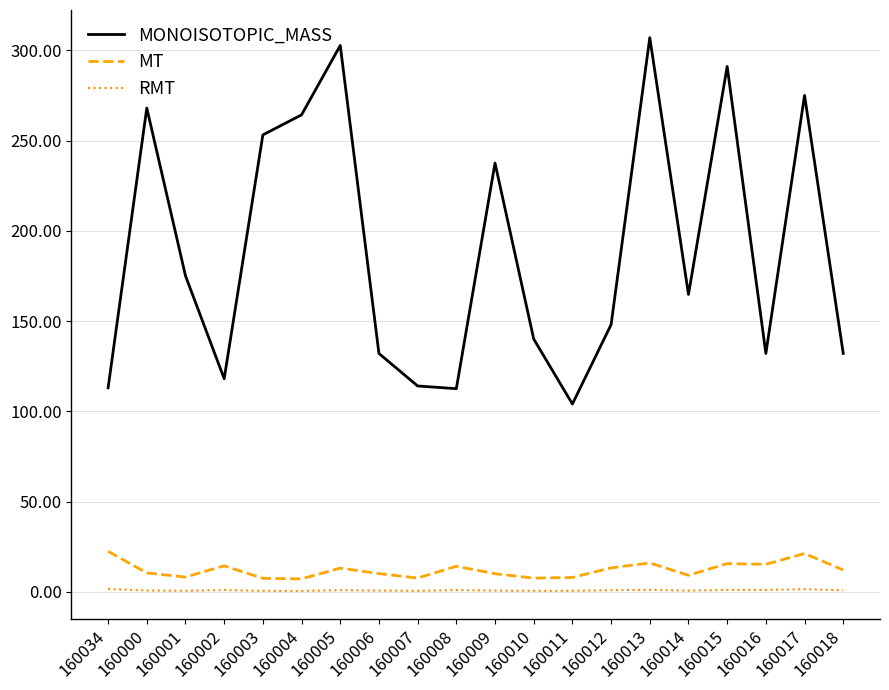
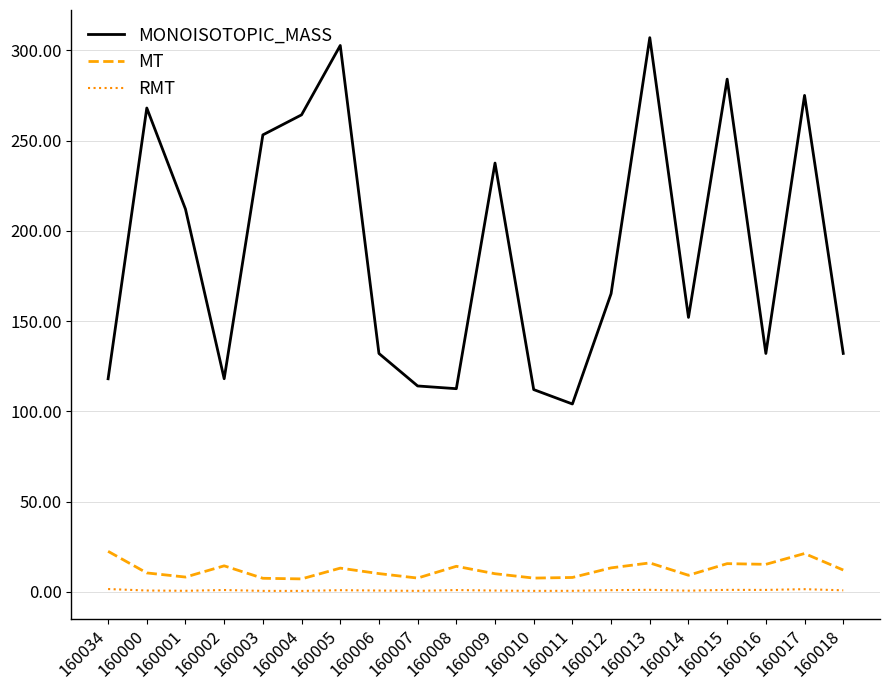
  {
    "MONOISOTOPIC_MASS": {
-     "160034": 113,
+     "160034": 118,
      "160000": 268,
-     "160001": 175,
+     "160001": 212,
      "160002": 118,
      "160003": 253,
      "160004": 264,
      "160005": 303,
      "160006": 132,
      "160007": 114,
      "160008": 113,
      "160009": 238,
-     "160010": 140,
+     "160010": 112,
      "160011": 104,
-     "160012": 148,
+     "160012": 165,
      "160013": 307,
-     "160014": 165,
-     "160015": 291,
+     "160014": 152,
+     "160015": 284,
      "160016": 132,
      "160017": 275,
      "160018": 132
    }
  }
